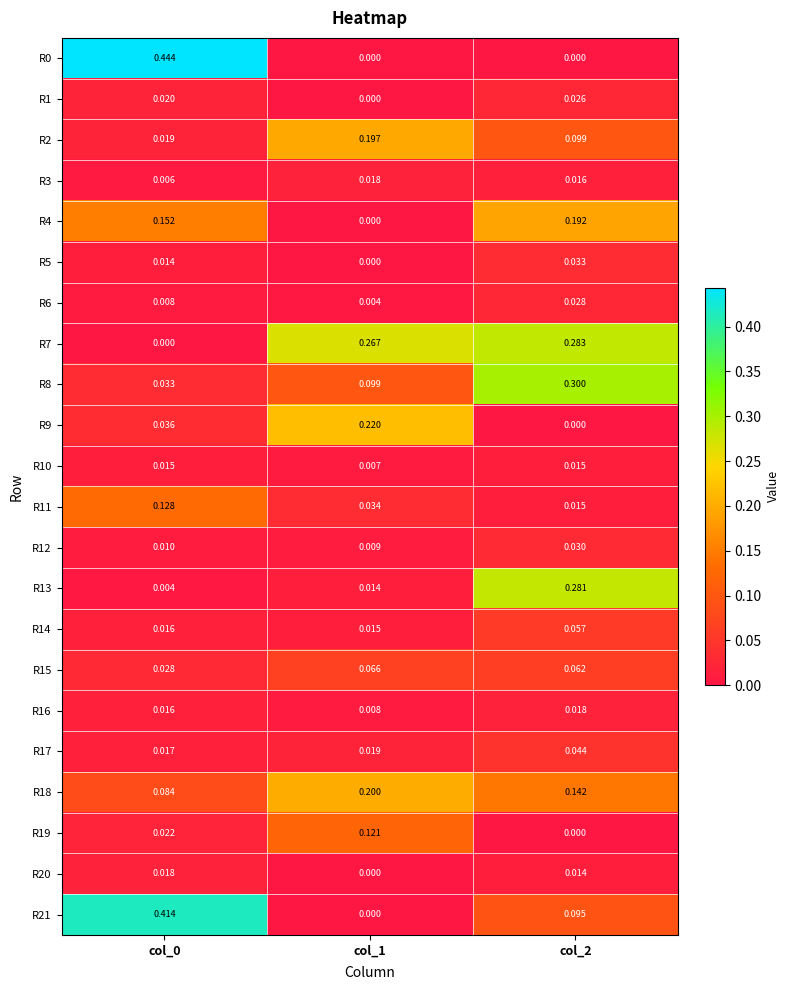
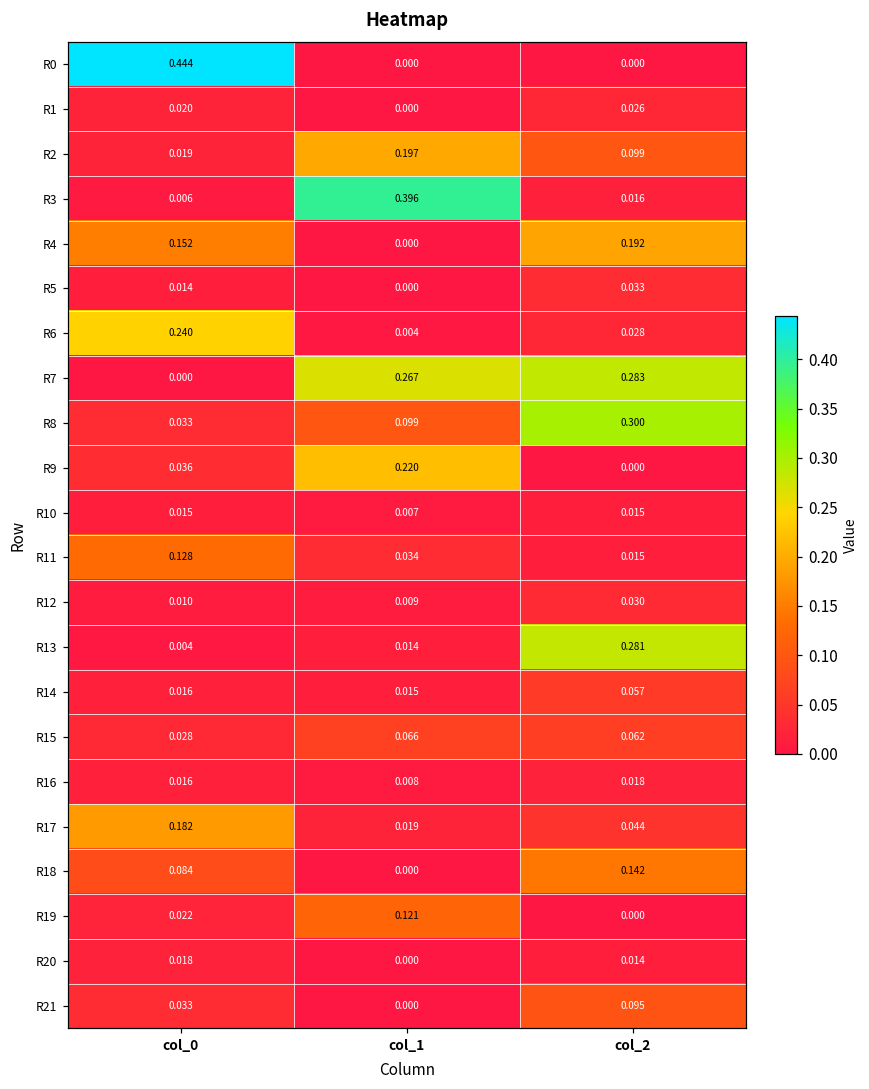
  {
    "R0": {
      "col_0": 0.444,
      "col_1": 0.000,
      "col_2": 0.000
    },
    "R1": {
      "col_0": 0.020,
      "col_1": 0.000,
      "col_2": 0.026
    },
    "R2": {
      "col_0": 0.019,
      "col_1": 0.197,
      "col_2": 0.099
    },
    "R3": {
      "col_0": 0.006,
-     "col_1": 0.018,
+     "col_1": 0.396,
      "col_2": 0.016
    },
    "R4": {
      "col_0": 0.152,
      "col_1": 0.000,
      "col_2": 0.192
    },
    "R5": {
      "col_0": 0.014,
      "col_1": 0.000,
      "col_2": 0.033
    },
    "R6": {
-     "col_0": 0.008,
+     "col_0": 0.240,
      "col_1": 0.004,
      "col_2": 0.028
    },
    "R7": {
      "col_0": 0.000,
      "col_1": 0.267,
      "col_2": 0.283
    },
    "R8": {
      "col_0": 0.033,
      "col_1": 0.099,
      "col_2": 0.300
    },
    "R9": {
      "col_0": 0.036,
      "col_1": 0.220,
      "col_2": 0.000
    },
    "R10": {
      "col_0": 0.015,
      "col_1": 0.007,
      "col_2": 0.015
    },
    "R11": {
      "col_0": 0.128,
      "col_1": 0.034,
      "col_2": 0.015
    },
    "R12": {
      "col_0": 0.010,
      "col_1": 0.009,
      "col_2": 0.030
    },
    "R13": {
      "col_0": 0.004,
      "col_1": 0.014,
      "col_2": 0.281
    },
    "R14": {
      "col_0": 0.016,
      "col_1": 0.015,
      "col_2": 0.057
    },
    "R15": {
      "col_0": 0.028,
      "col_1": 0.066,
      "col_2": 0.062
    },
    "R16": {
      "col_0": 0.016,
      "col_1": 0.008,
      "col_2": 0.018
    },
    "R17": {
-     "col_0": 0.017,
+     "col_0": 0.182,
      "col_1": 0.019,
      "col_2": 0.044
    },
    "R18": {
      "col_0": 0.084,
-     "col_1": 0.200,
+     "col_1": 0.000,
      "col_2": 0.142
    },
    "R19": {
      "col_0": 0.022,
      "col_1": 0.121,
      "col_2": 0.000
    },
    "R20": {
      "col_0": 0.018,
      "col_1": 0.000,
      "col_2": 0.014
    },
    "R21": {
-     "col_0": 0.414,
+     "col_0": 0.033,
      "col_1": 0.000,
      "col_2": 0.095
    }
  }
